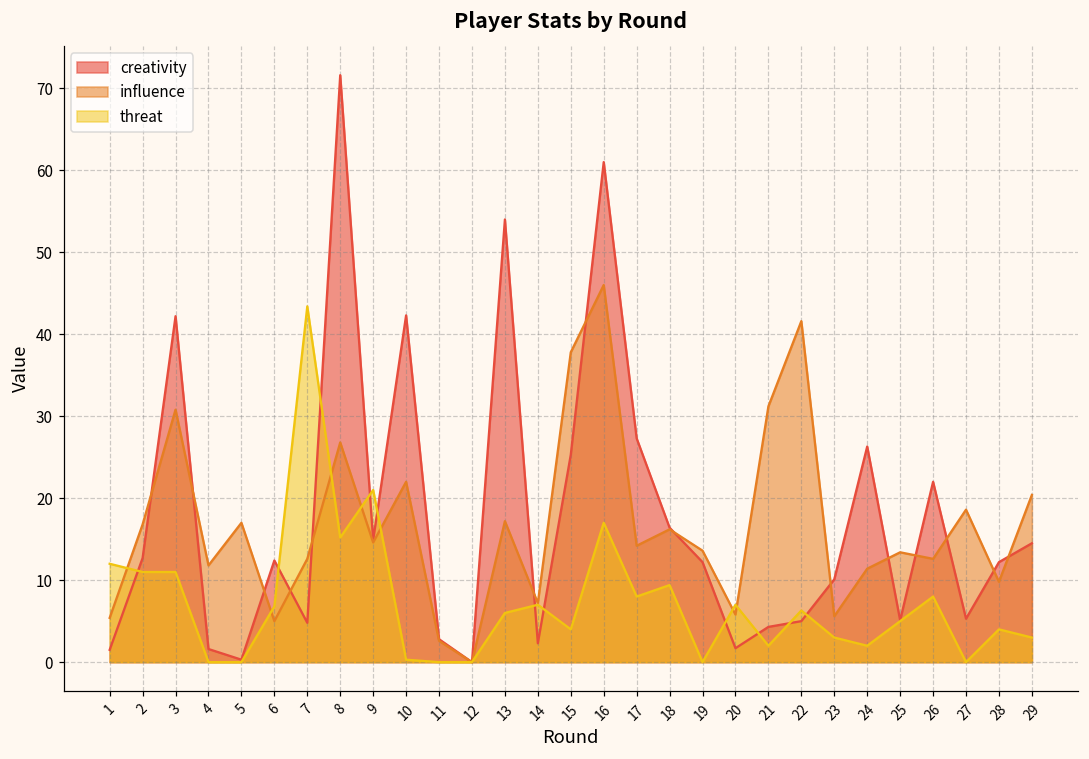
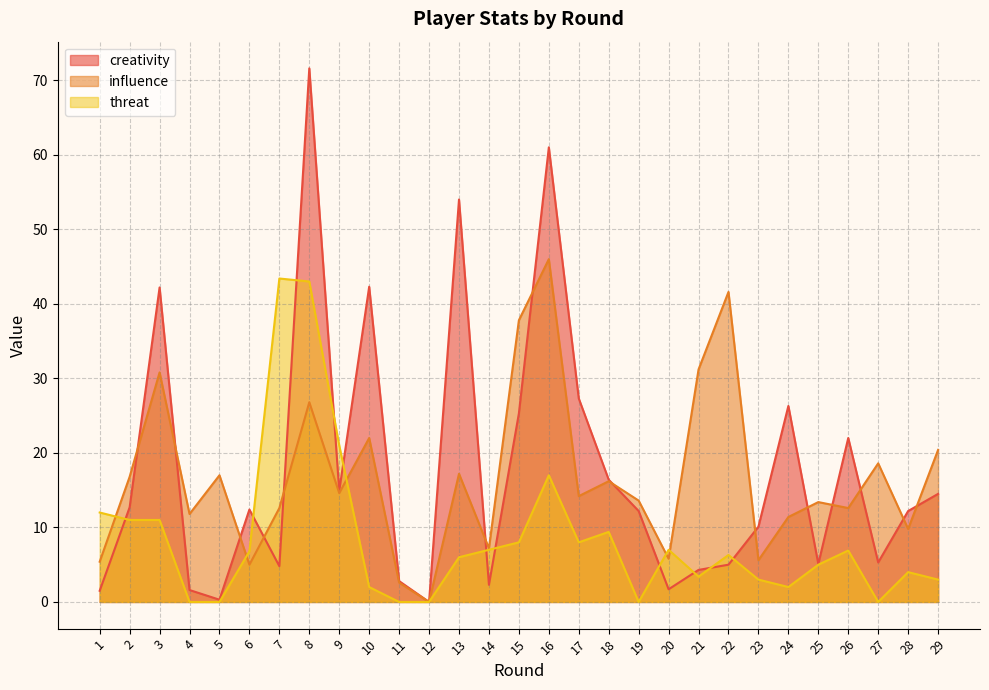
  {
    "threat": {
      "1": 12,
      "2": 11,
      "3": 11,
      "4": 0,
      "6": 7,
      "7": 43,
-     "8": 15,
+     "8": 43,
      "9": 21,
-     "10": 0,
+     "10": 2,
      "11": 0,
      "13": 6,
-     "15": 4,
+     "15": 8,
      "16": 17,
      "17": 8,
      "18": 9,
      "19": 0,
      "20": 7,
-     "21": 2,
+     "21": 3,
      "22": 6,
      "23": 3,
      "24": 2,
-     "26": 8,
+     "26": 7,
      "27": 0,
      "28": 4,
      "29": 3
    }
  }
